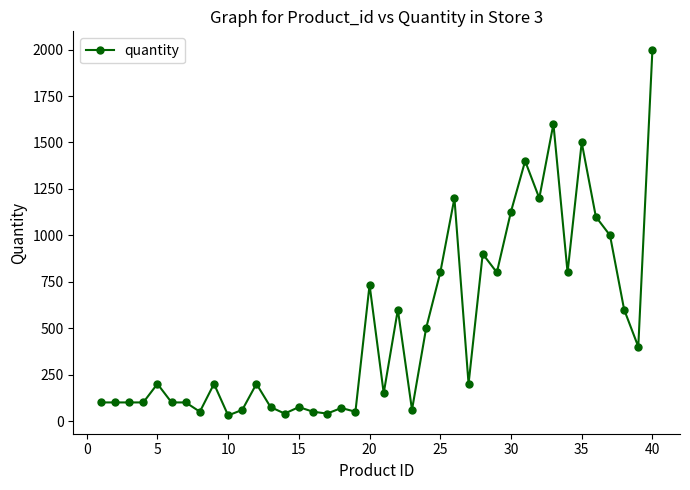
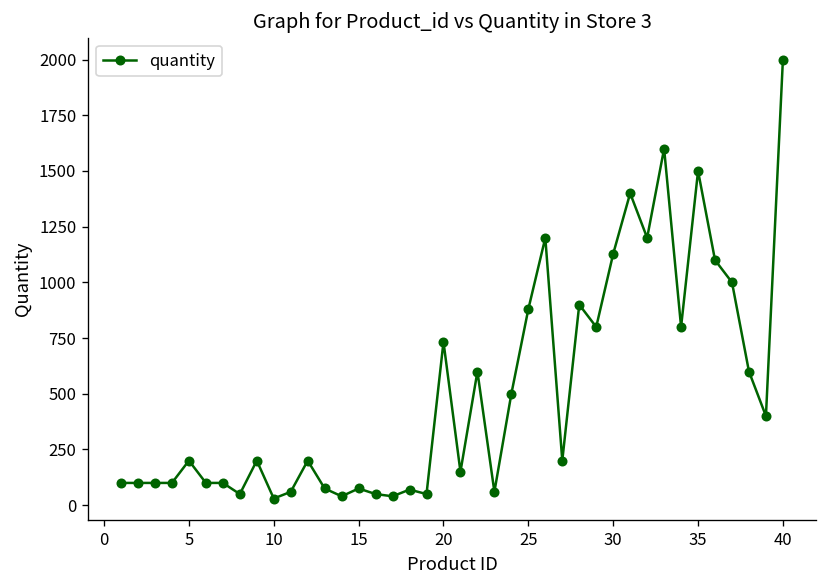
  {
    "5": 200,
    "10": 30,
    "15": 80,
    "20": 730,
-   "25": 800,
+   "25": 880,
    "30": 1130,
    "35": 1500,
    "40": 2000
  }
